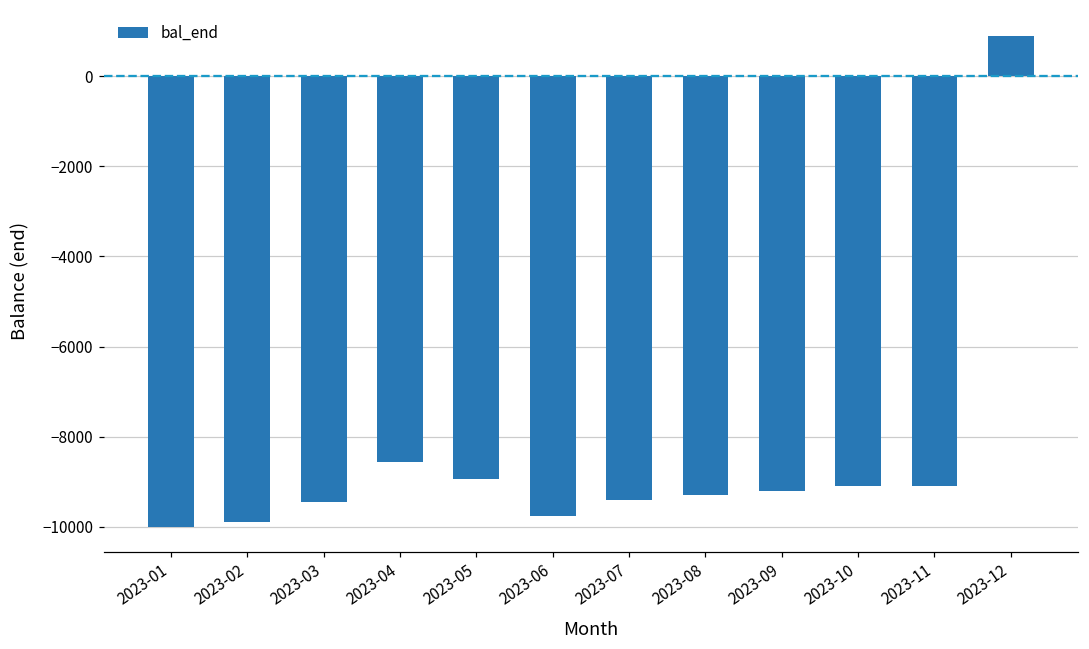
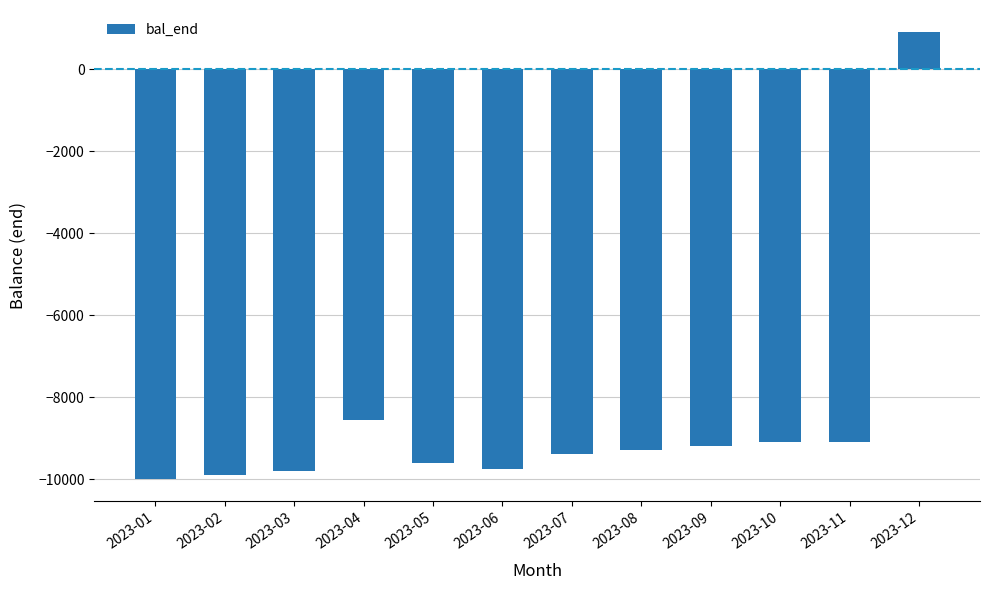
  {
    "2023-01": -10000,
    "2023-02": -9900,
-   "2023-03": -9400,
+   "2023-03": -9800,
    "2023-04": -8600,
-   "2023-05": -8900,
+   "2023-05": -9600,
    "2023-06": -9800,
    "2023-07": -9400,
    "2023-08": -9300,
    "2023-09": -9200,
    "2023-10": -9100,
    "2023-11": -9100,
    "2023-12": 900
  }
